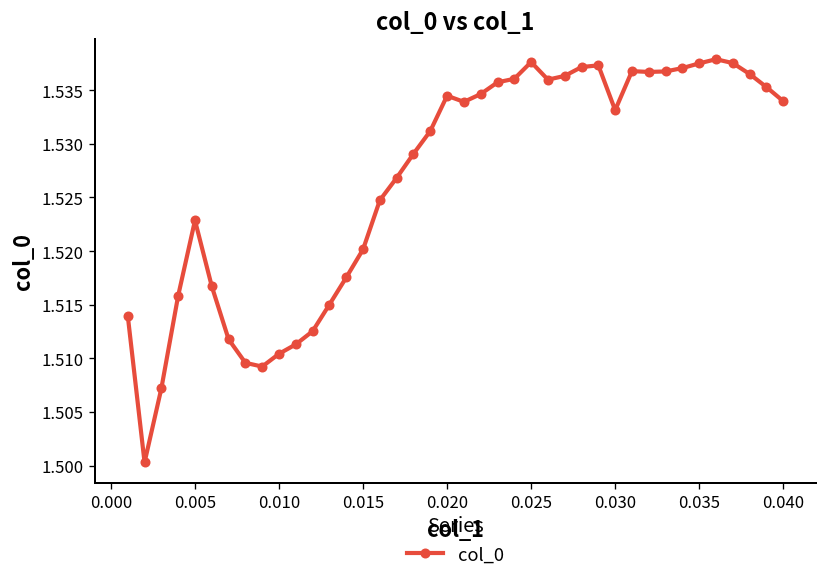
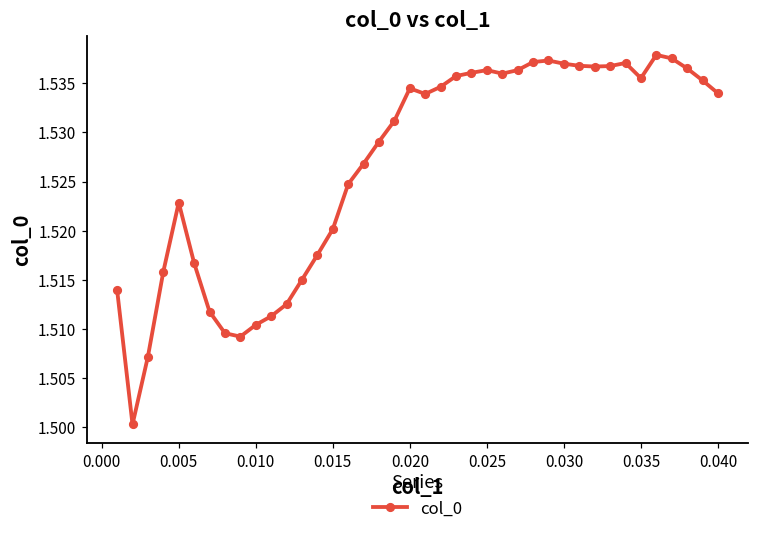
  {
    "0.005": 1.523,
    "0.010": 1.510,
    "0.015": 1.520,
    "0.020": 1.534,
-   "0.025": 1.538,
-   "0.030": 1.533,
-   "0.035": 1.537,
+   "0.025": 1.536,
+   "0.030": 1.537,
+   "0.035": 1.536,
    "0.040": 1.534
  }
